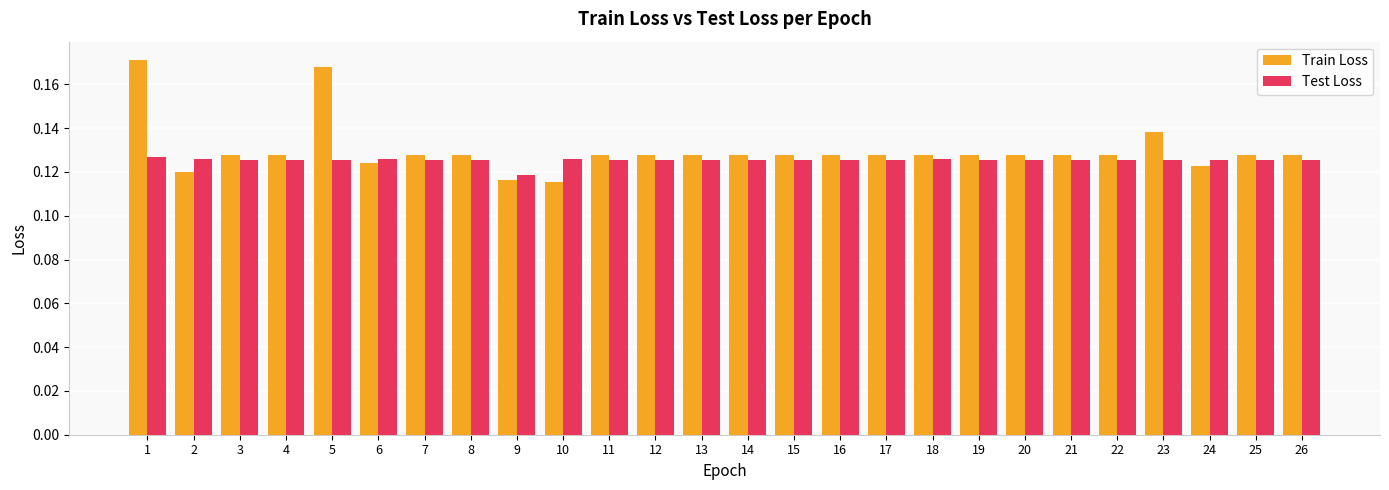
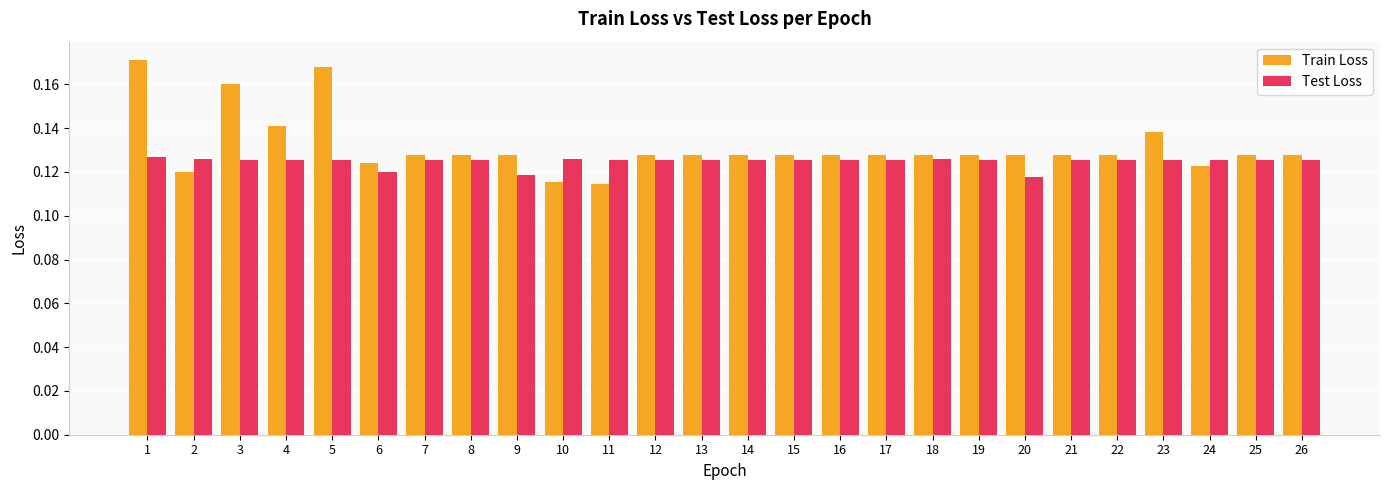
  {
    "Train Loss": {
      "1": 0.171,
      "2": 0.120,
-     "3": 0.128,
-     "4": 0.128,
+     "3": 0.160,
+     "4": 0.141,
      "5": 0.168,
      "6": 0.124,
      "7": 0.128,
      "8": 0.128,
-     "9": 0.117,
+     "9": 0.128,
      "10": 0.115,
-     "11": 0.128,
+     "11": 0.115,
      "12": 0.128,
      "13": 0.128,
      "14": 0.128,
      "15": 0.128,
      "16": 0.128,
      "17": 0.128,
      "18": 0.128,
      "19": 0.128,
      "20": 0.128,
      "21": 0.128,
      "22": 0.128,
      "23": 0.138,
      "24": 0.123,
      "25": 0.128,
      "26": 0.128
    },
    "Test Loss": {
      "1": 0.127,
      "2": 0.126,
      "3": 0.126,
      "4": 0.126,
      "5": 0.126,
-     "6": 0.126,
+     "6": 0.120,
      "7": 0.126,
      "8": 0.126,
      "9": 0.119,
      "10": 0.126,
      "11": 0.126,
      "12": 0.126,
      "13": 0.126,
      "14": 0.126,
      "15": 0.126,
      "16": 0.126,
      "17": 0.126,
      "18": 0.126,
      "19": 0.126,
-     "20": 0.126,
+     "20": 0.118,
      "21": 0.126,
      "22": 0.126,
      "23": 0.126,
      "24": 0.126,
      "25": 0.126,
      "26": 0.126
    }
  }
